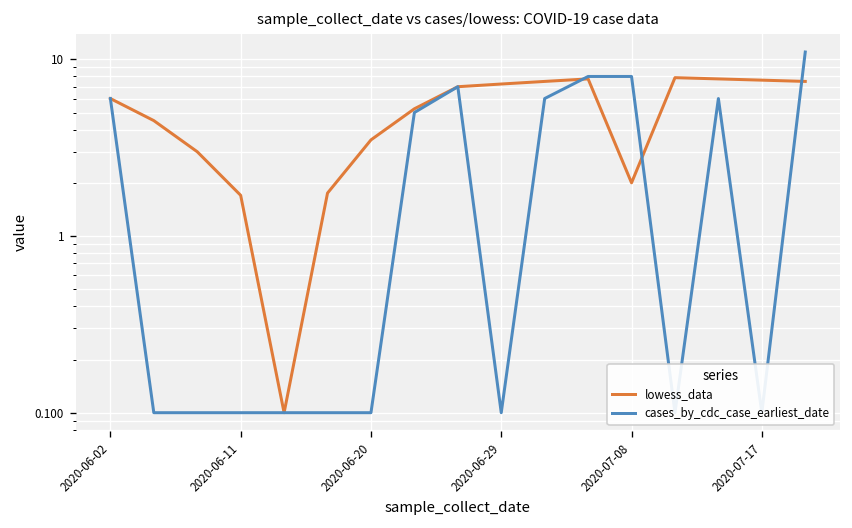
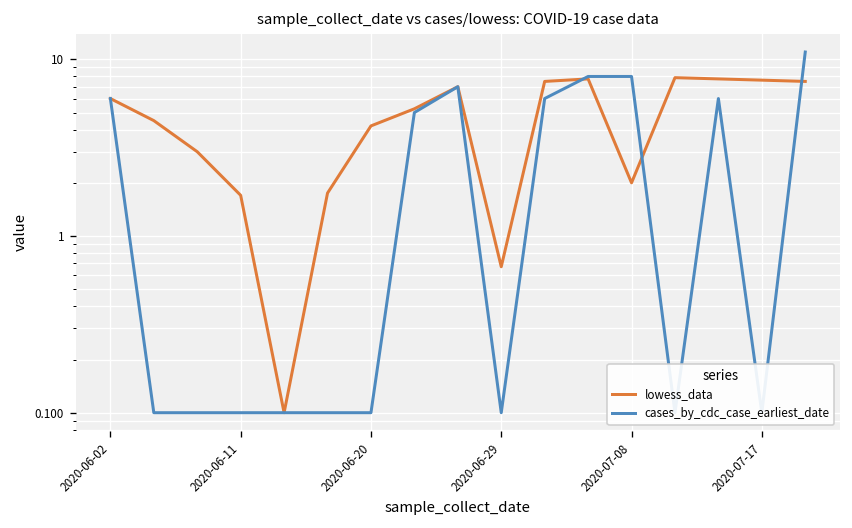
  {
    "lowess_data": {
      "2020-06-11": 1.7,
-     "2020-06-20": 3.5,
-     "2020-06-29": 7,
+     "2020-06-20": 4.2,
+     "2020-06-29": 0.7,
      "2020-07-08": 2.0,
      "2020-07-17": 8
    },
    "cases_by_cdc_case_earliest_date": {
      "2020-06-11": 0.1,
      "2020-06-20": 0.1,
      "2020-06-29": 0.1,
      "2020-07-08": 8
    }
  }
